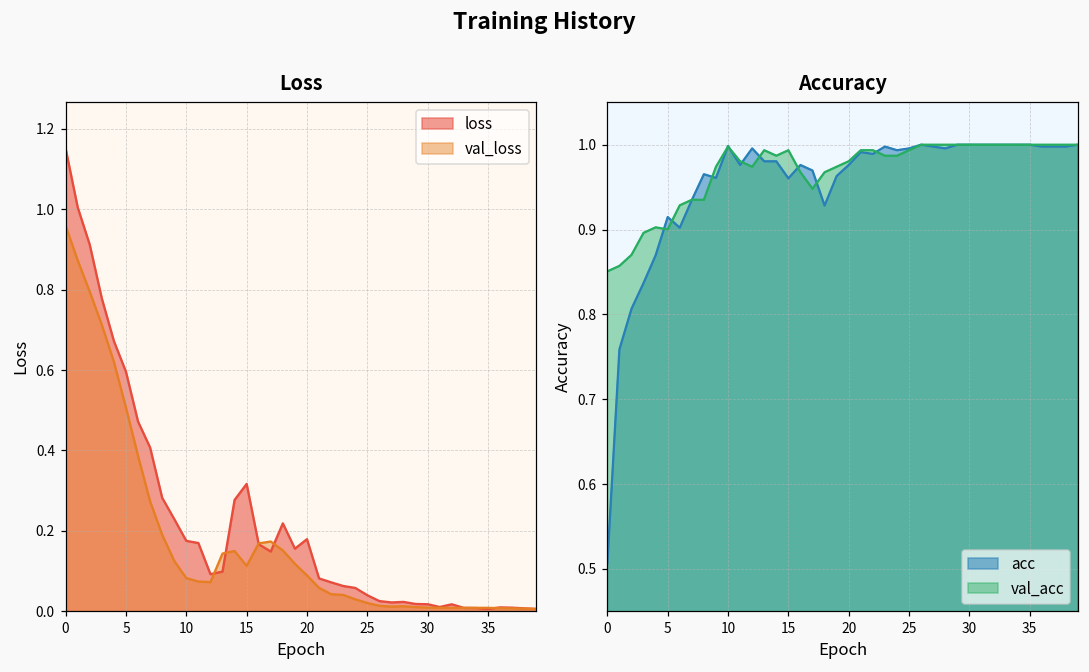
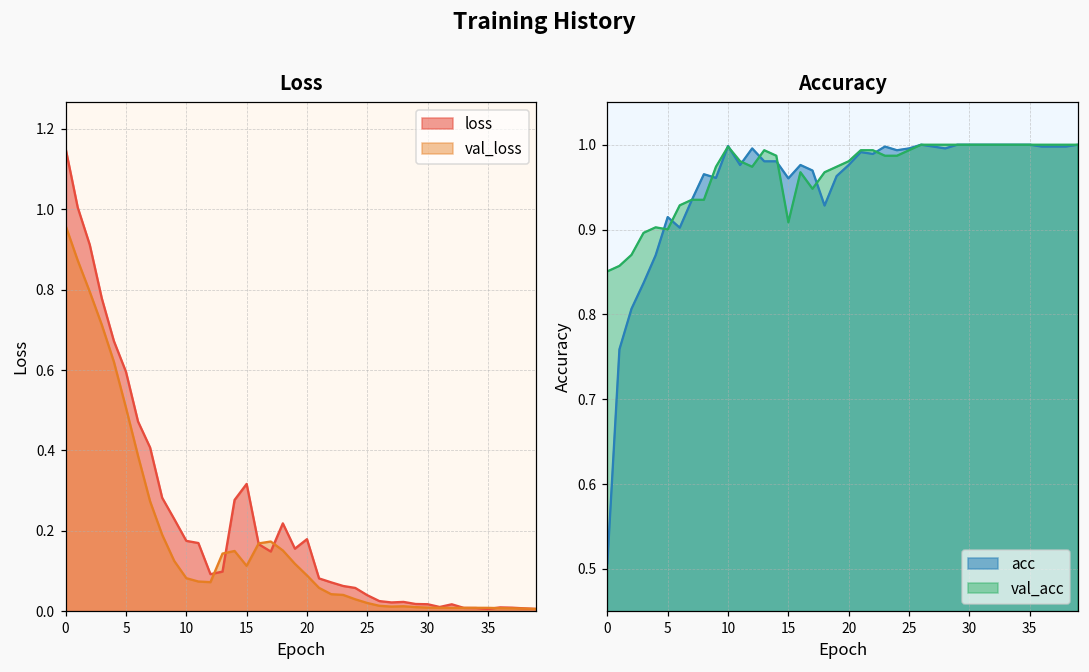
  {
    "Accuracy": {
      "acc": {
        "0": 0.51,
        "5": 0.91,
        "15": 0.96,
        "20": 0.98
      },
      "val_acc": {
        "0": 0.85,
        "5": 0.90,
-       "15": 0.99,
+       "15": 0.91,
        "20": 0.98
      }
    }
  }
